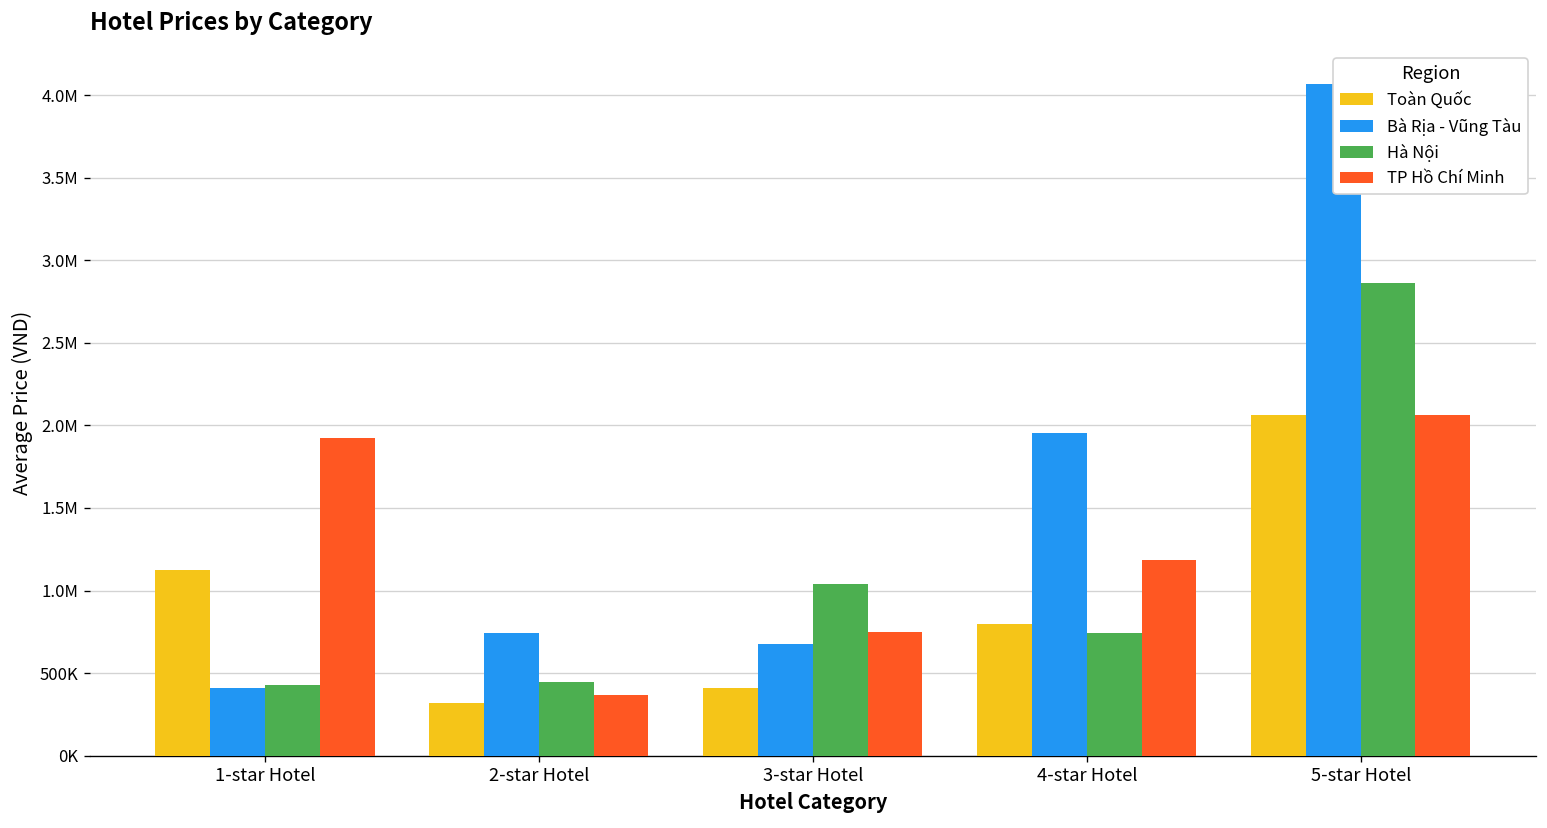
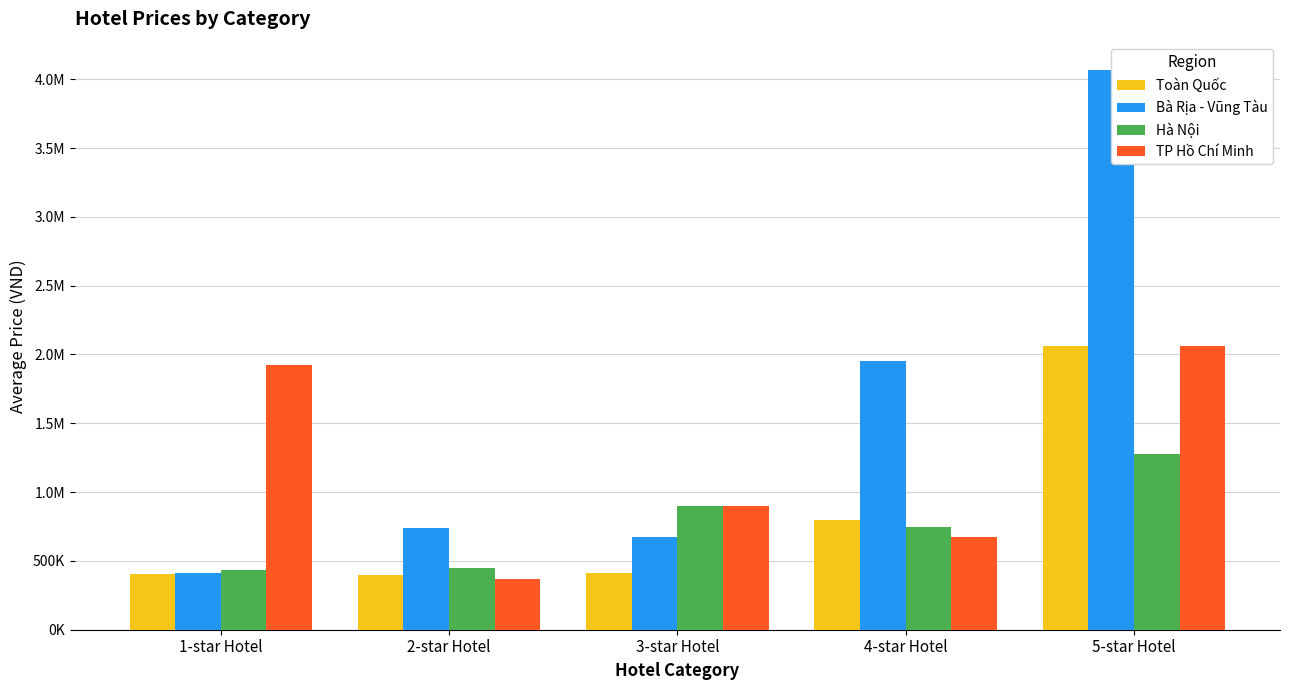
  {
    "Toàn Quốc": {
-     "1-star Hotel": 1130000,
-     "2-star Hotel": 320000,
+     "1-star Hotel": 410000,
+     "2-star Hotel": 400000,
      "3-star Hotel": 410000,
      "4-star Hotel": 800000,
      "5-star Hotel": 2060000
    },
    "Bà Rịa - Vũng Tàu": {
      "1-star Hotel": 410000,
      "2-star Hotel": 740000,
      "3-star Hotel": 680000,
      "4-star Hotel": 1960000,
      "5-star Hotel": 4070000
    },
    "Hà Nội": {
      "1-star Hotel": 430000,
      "2-star Hotel": 450000,
-     "3-star Hotel": 1040000,
+     "3-star Hotel": 900000,
      "4-star Hotel": 740000,
-     "5-star Hotel": 2860000
+     "5-star Hotel": 1280000
    },
    "TP Hồ Chí Minh": {
      "1-star Hotel": 1930000,
      "2-star Hotel": 370000,
-     "3-star Hotel": 750000,
-     "4-star Hotel": 1190000,
+     "3-star Hotel": 900000,
+     "4-star Hotel": 670000,
      "5-star Hotel": 2060000
    }
  }
